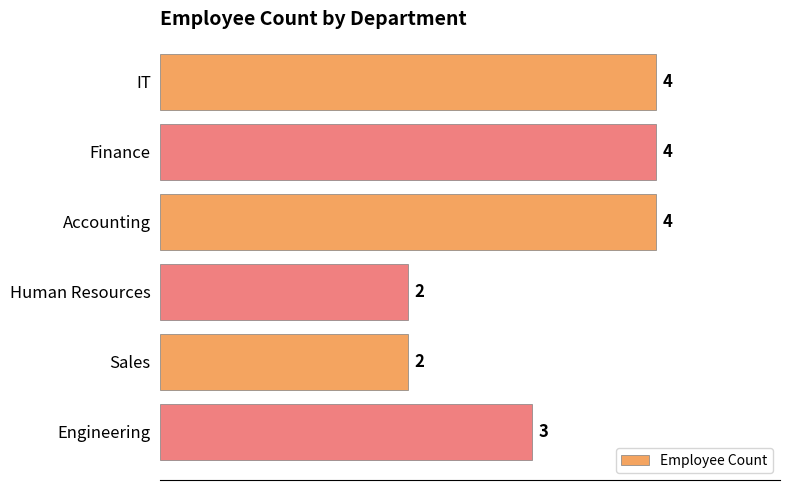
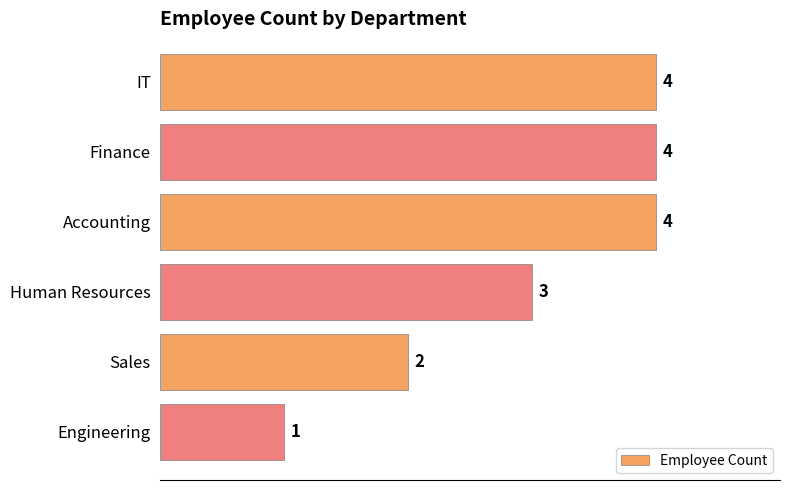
  {
    "IT": 4,
    "Finance": 4,
    "Accounting": 4,
-   "Human Resources": 2,
+   "Human Resources": 3,
    "Sales": 2,
-   "Engineering": 3
+   "Engineering": 1
  }
